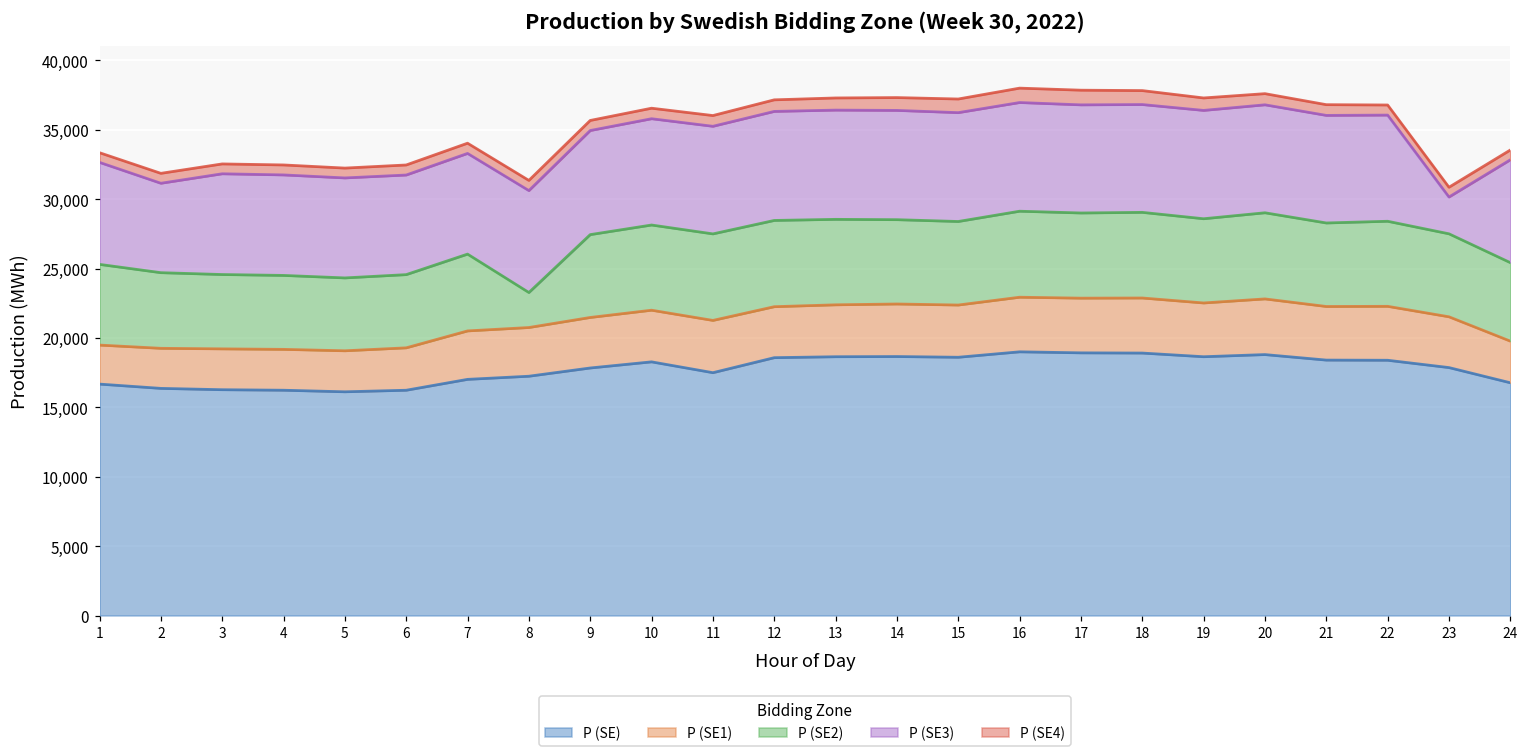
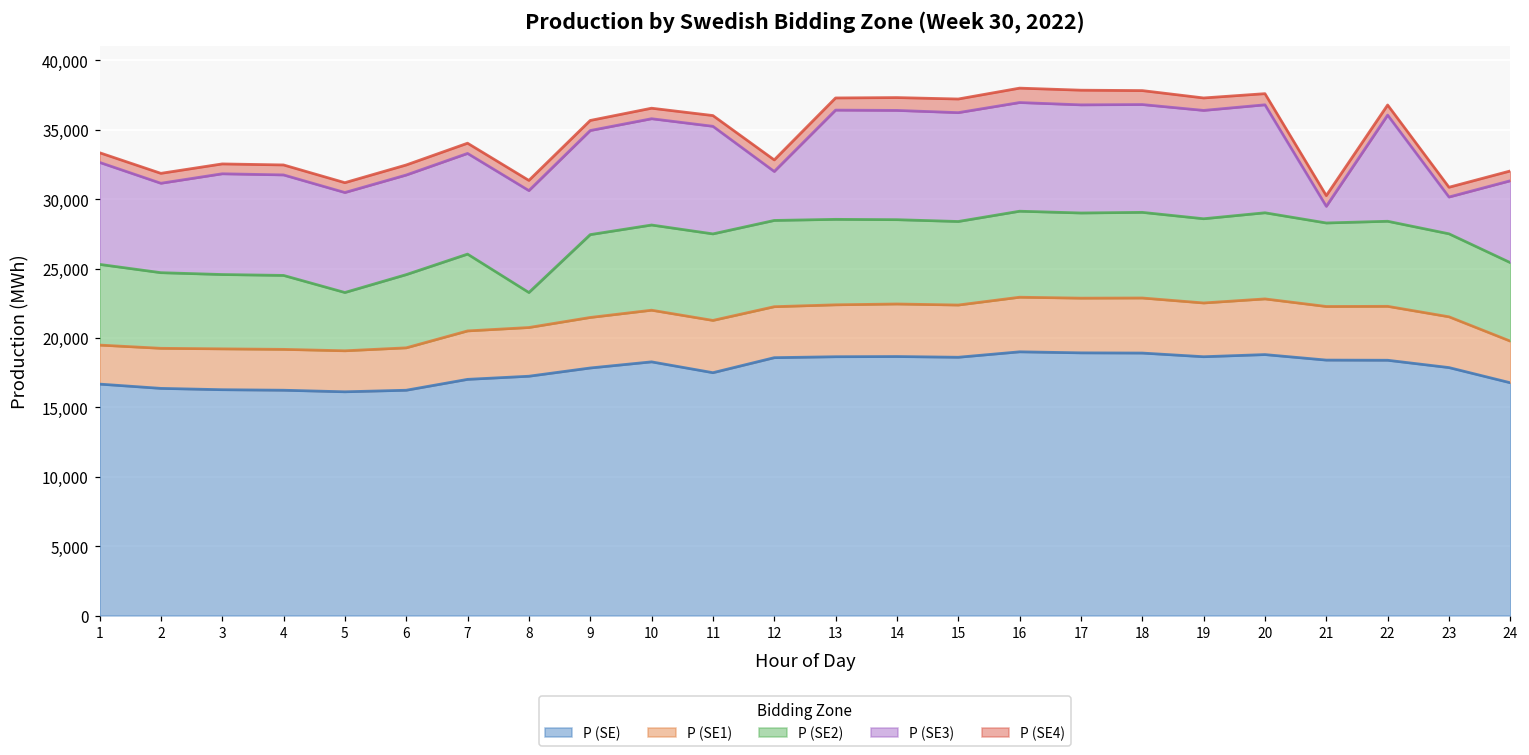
  {
    "P (SE)": {
      "1": "16,700",
      "2": "16,400",
      "3": "16,300",
      "4": "16,200",
      "5": "16,100",
      "6": "16,200",
      "7": "17,000",
      "8": "17,200",
      "9": "17,800",
      "10": "18,300",
      "11": "17,500",
      "12": "18,600",
      "13": "18,700",
      "14": "18,700",
      "15": "18,600",
      "16": "19,000",
      "17": "18,900",
      "18": "18,900",
      "19": "18,700",
      "20": "18,800",
      "21": "18,400",
      "22": "18,400",
      "23": "17,900",
      "24": "16,800"
    },
    "P (SE2)": {
      "1": "5,800",
      "2": "5,500",
      "3": "5,400",
      "4": "5,300",
-     "5": "5,300",
+     "5": "4,200",
      "6": "5,300",
      "7": "5,500",
      "8": "2,500",
      "9": "6,000",
      "10": "6,100",
      "11": "6,200",
      "12": "6,200",
      "13": "6,200",
      "14": "6,100",
      "15": "6,000",
      "16": "6,200",
      "17": "6,100",
      "18": "6,200",
      "19": "6,100",
      "20": "6,200",
      "21": "6,000",
      "22": "6,100",
      "23": "6,000",
      "24": "5,700"
    },
    "P (SE3)": {
      "1": "7,400",
      "2": "6,400",
      "3": "7,300",
      "4": "7,200",
      "5": "7,200",
      "6": "7,200",
      "7": "7,300",
      "8": "7,300",
      "9": "7,500",
      "10": "7,700",
      "11": "7,800",
-     "12": "7,900",
+     "12": "3,500",
      "13": "7,900",
      "14": "7,900",
      "15": "7,800",
      "16": "7,800",
      "17": "7,800",
      "18": "7,800",
      "19": "7,800",
      "20": "7,800",
-     "21": "7,800",
+     "21": "1,200",
      "22": "7,700",
      "23": "2,700",
-     "24": "7,400"
+     "24": "5,900"
    }
  }
